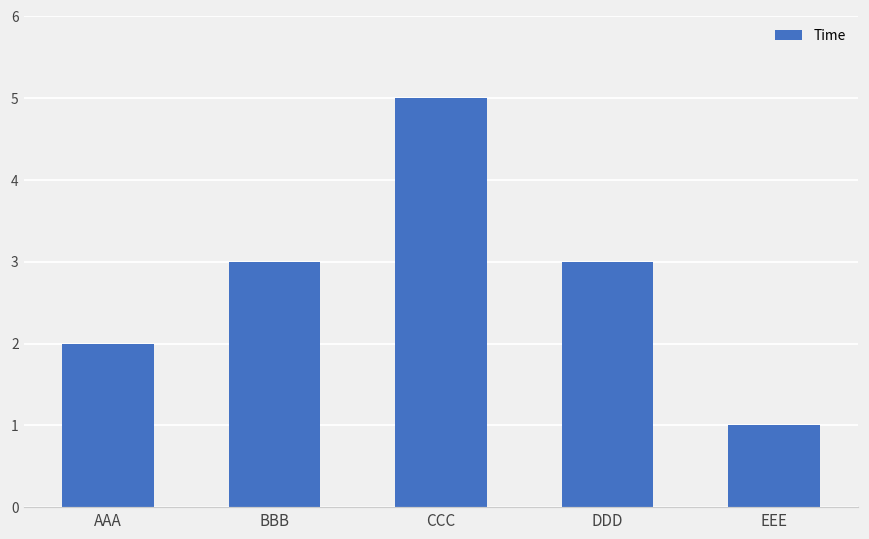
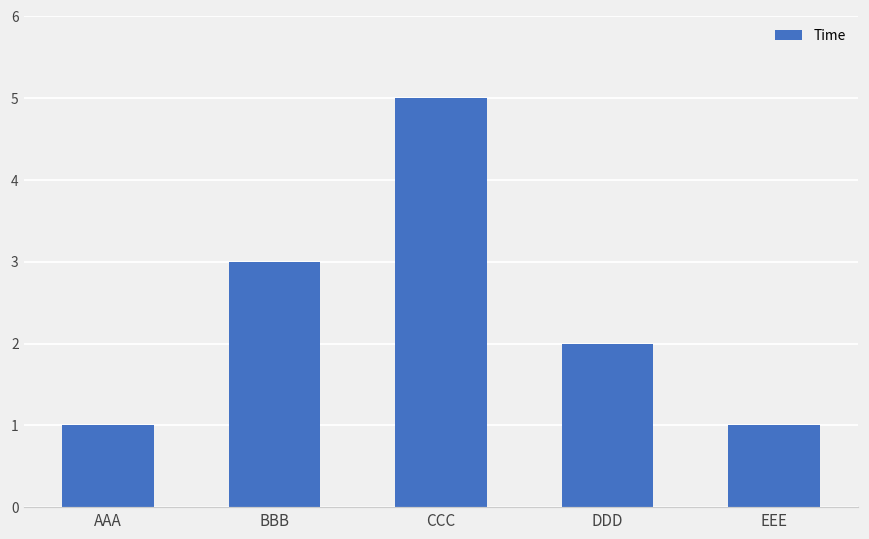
  {
-   "AAA": 2,
+   "AAA": 1,
    "BBB": 3,
    "CCC": 5,
-   "DDD": 3,
+   "DDD": 2,
    "EEE": 1
  }
